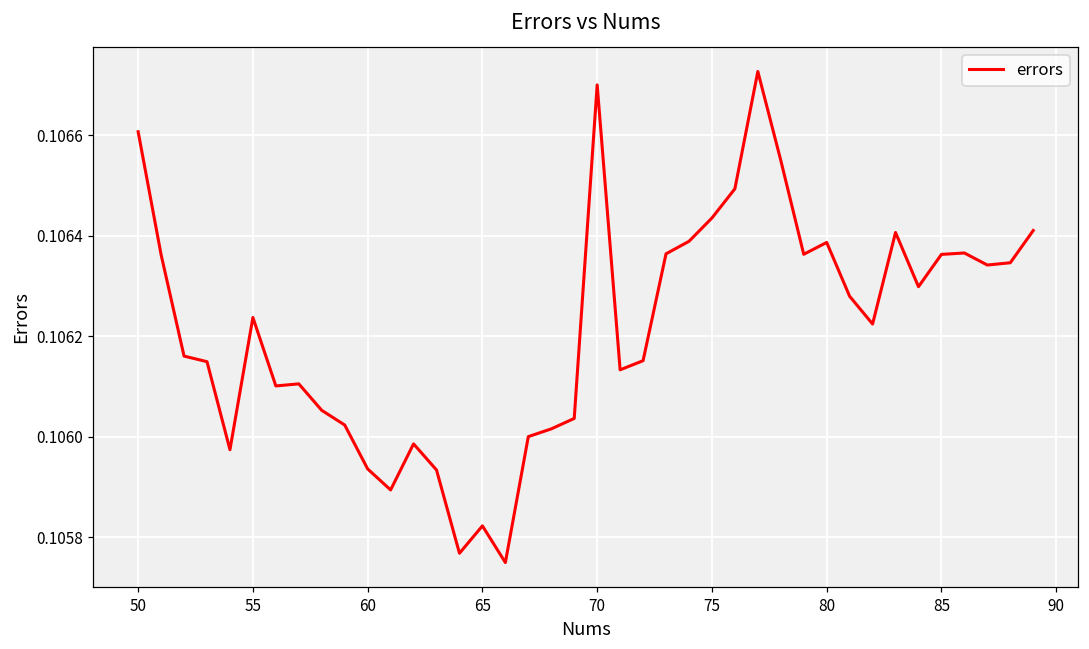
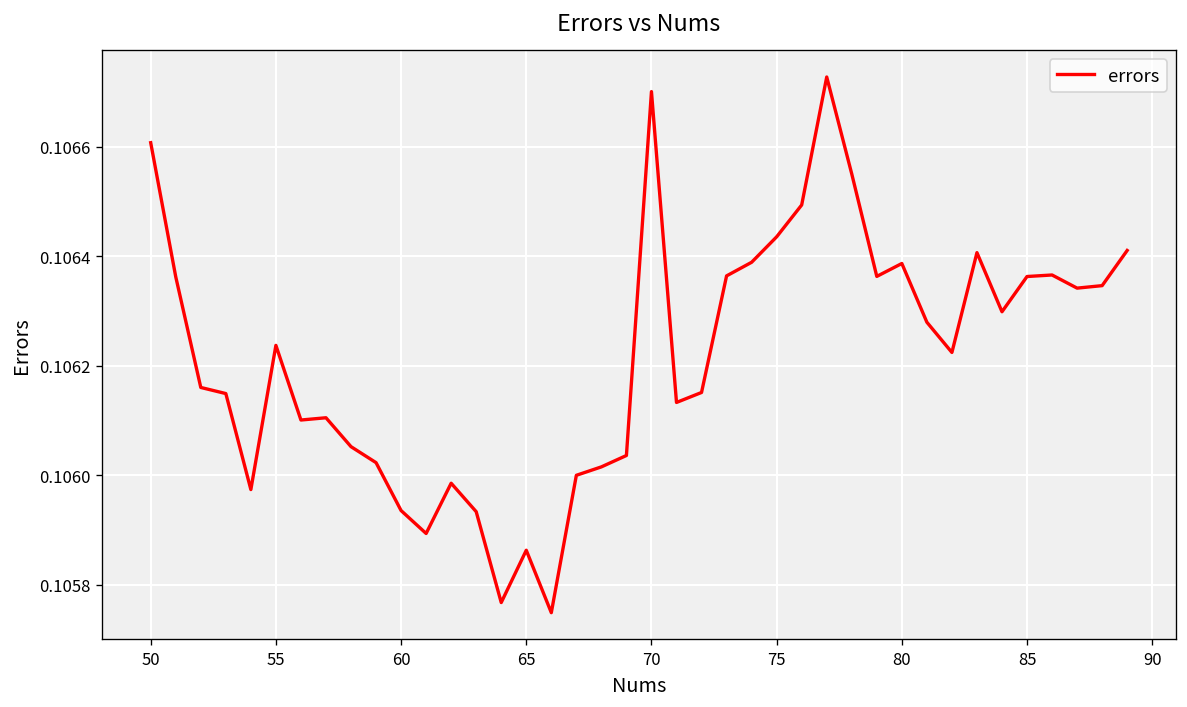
  {
    "50": 0.10661,
    "55": 0.10624,
    "60": 0.10594,
-   "65": 0.10582,
+   "65": 0.10586,
    "70": 0.10670,
    "75": 0.10644,
    "80": 0.10639,
    "85": 0.10636
  }
